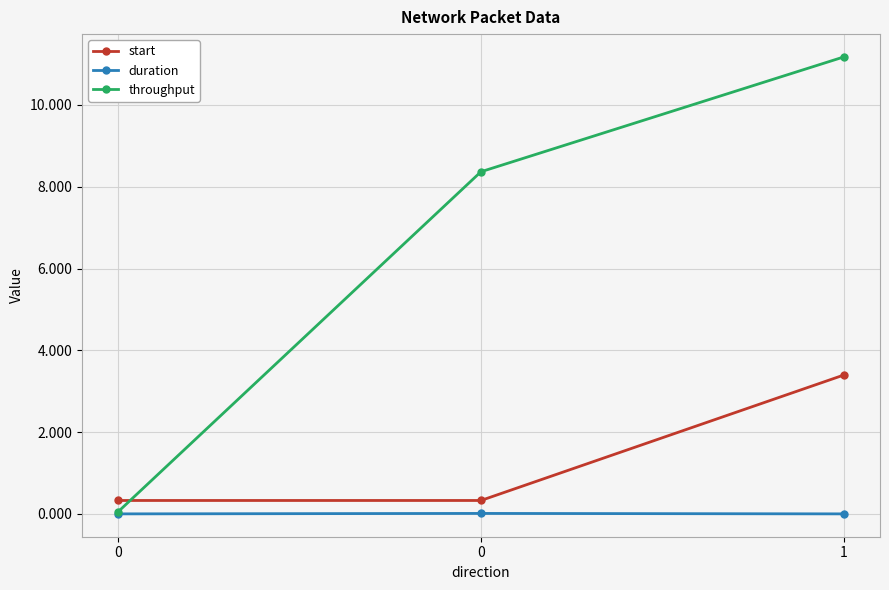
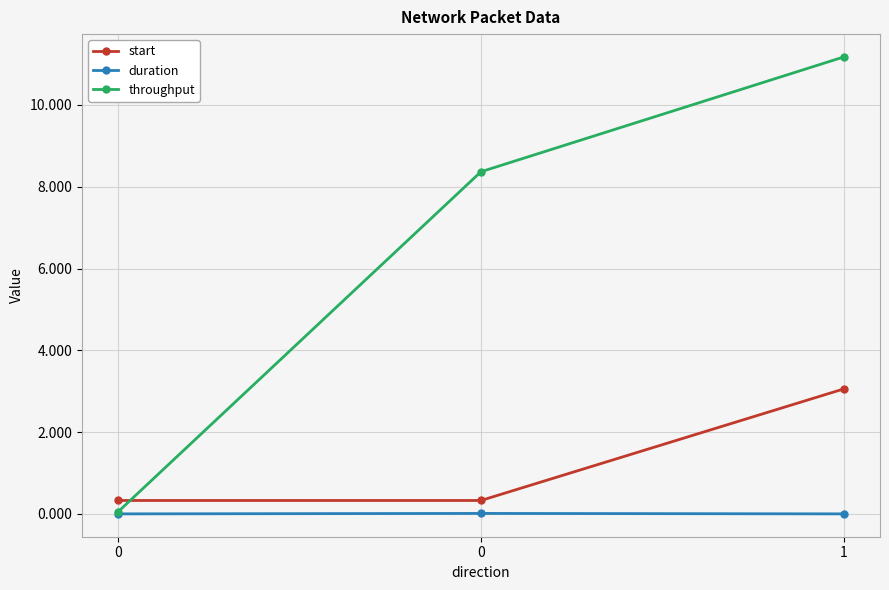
  {
    "start": {
-     "1": 3.4
+     "1": 3.1
    },
    "duration": {
      "1": 0.0
    },
    "throughput": {
      "1": 11.2
    }
  }
